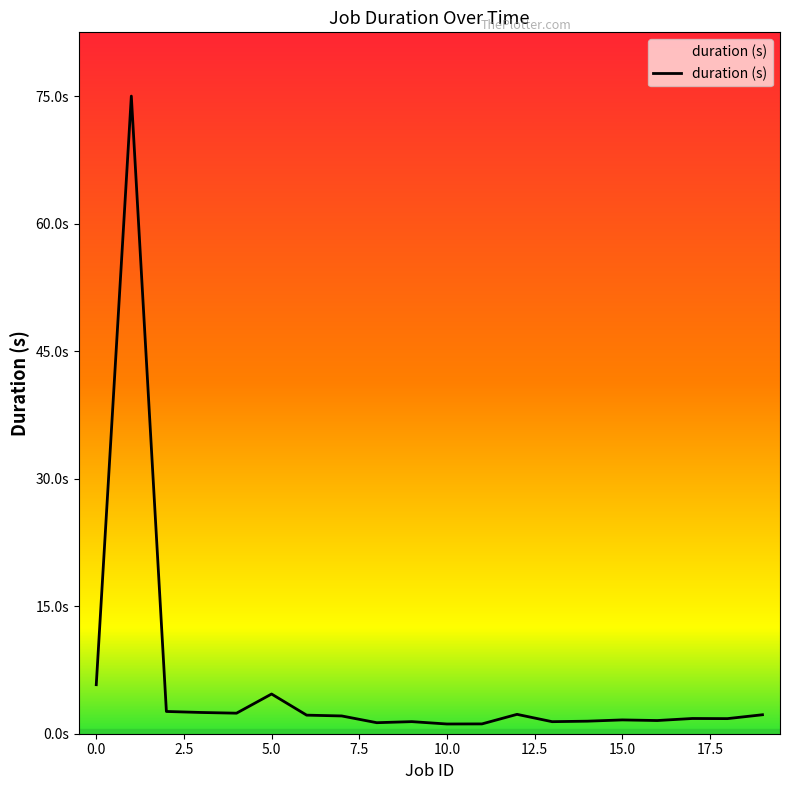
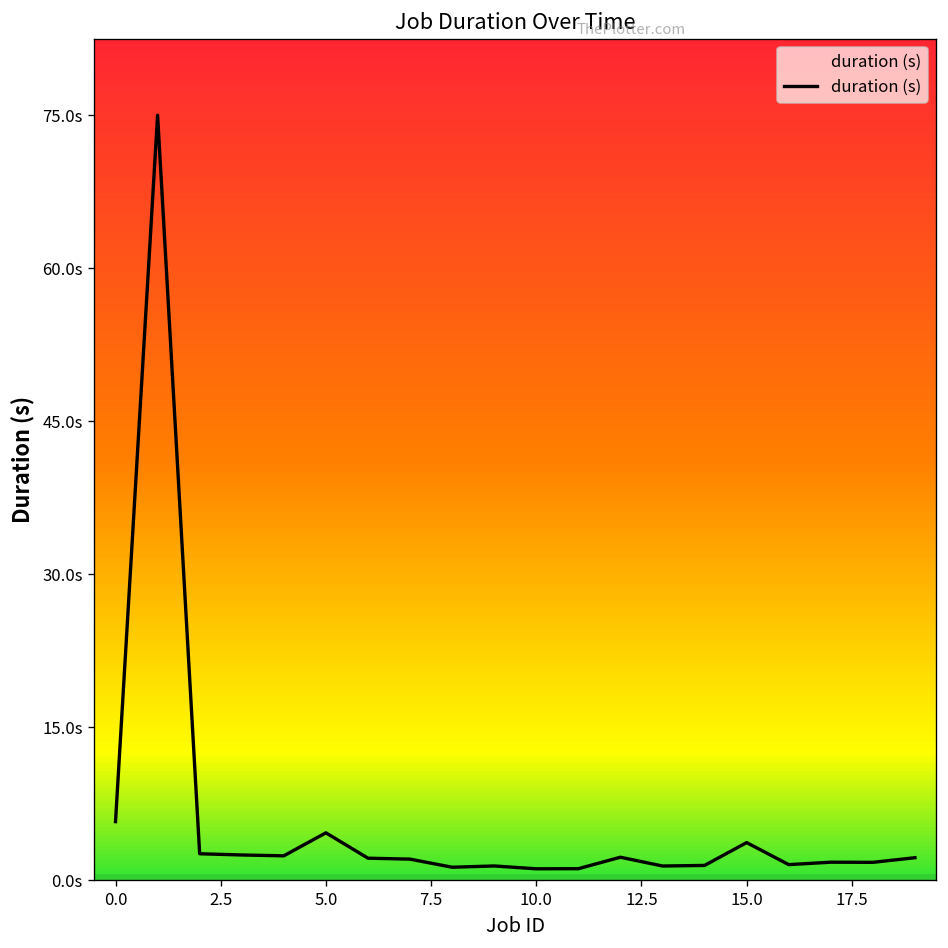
  {
    "0.0": "6s",
    "5.0": "5s",
    "10.0": "1s",
-   "15.0": "2s"
+   "15.0": "4s"
  }
